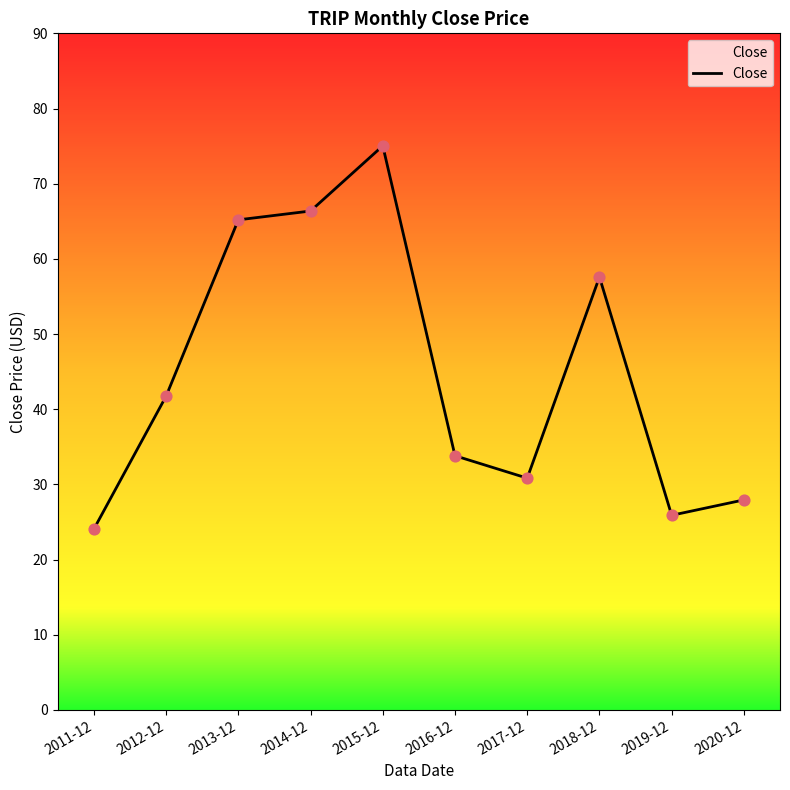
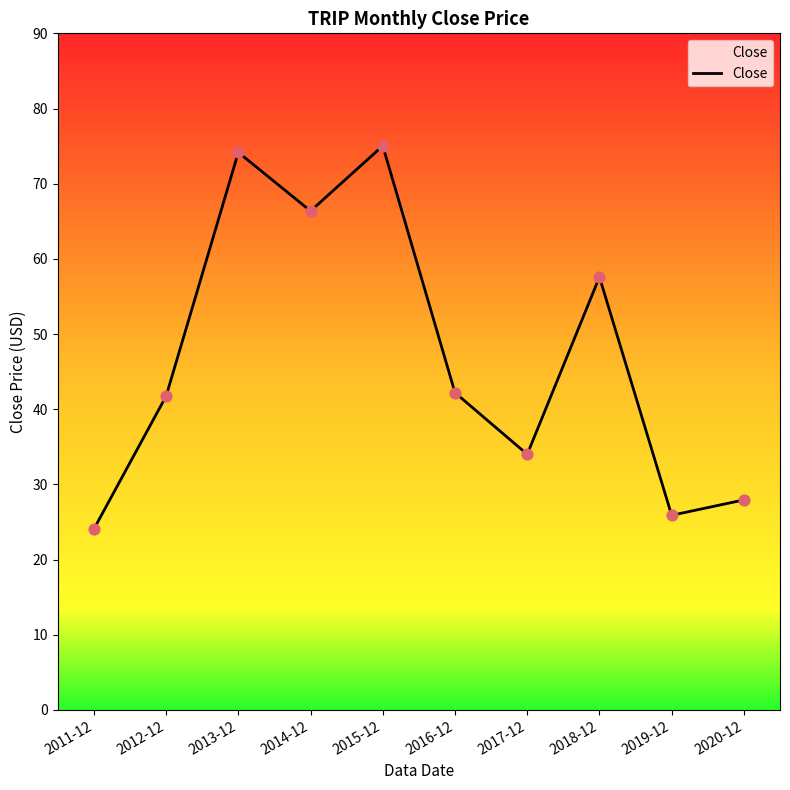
  {
    "2011-12": 24,
    "2012-12": 42,
-   "2013-12": 65,
+   "2013-12": 74,
    "2014-12": 66,
    "2015-12": 75,
-   "2016-12": 34,
-   "2017-12": 31,
+   "2016-12": 42,
+   "2017-12": 34,
    "2018-12": 58,
    "2019-12": 26,
    "2020-12": 28
  }
